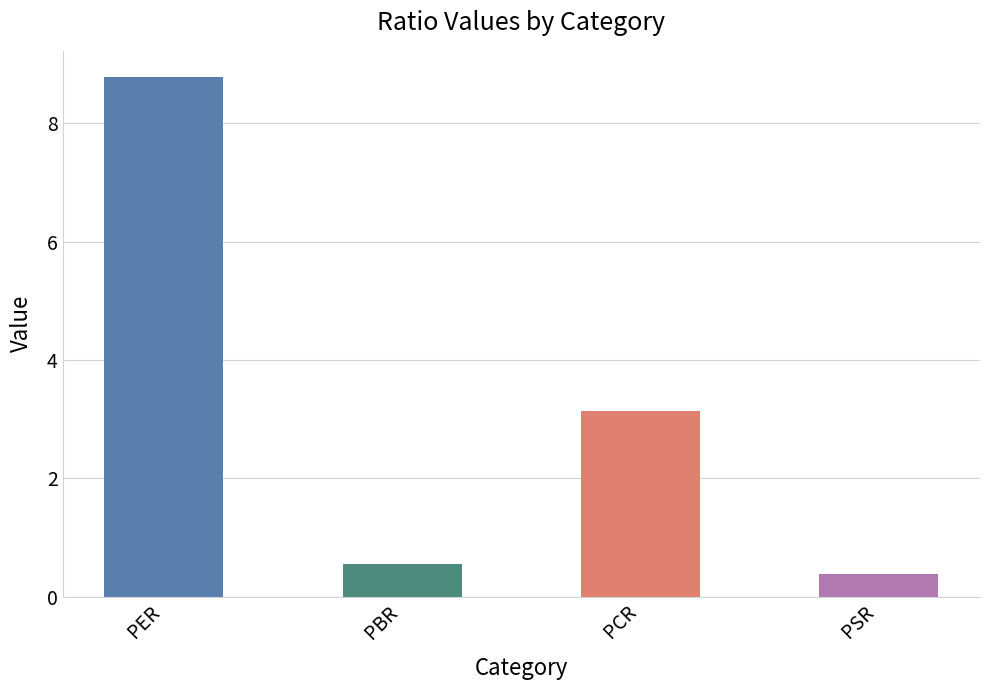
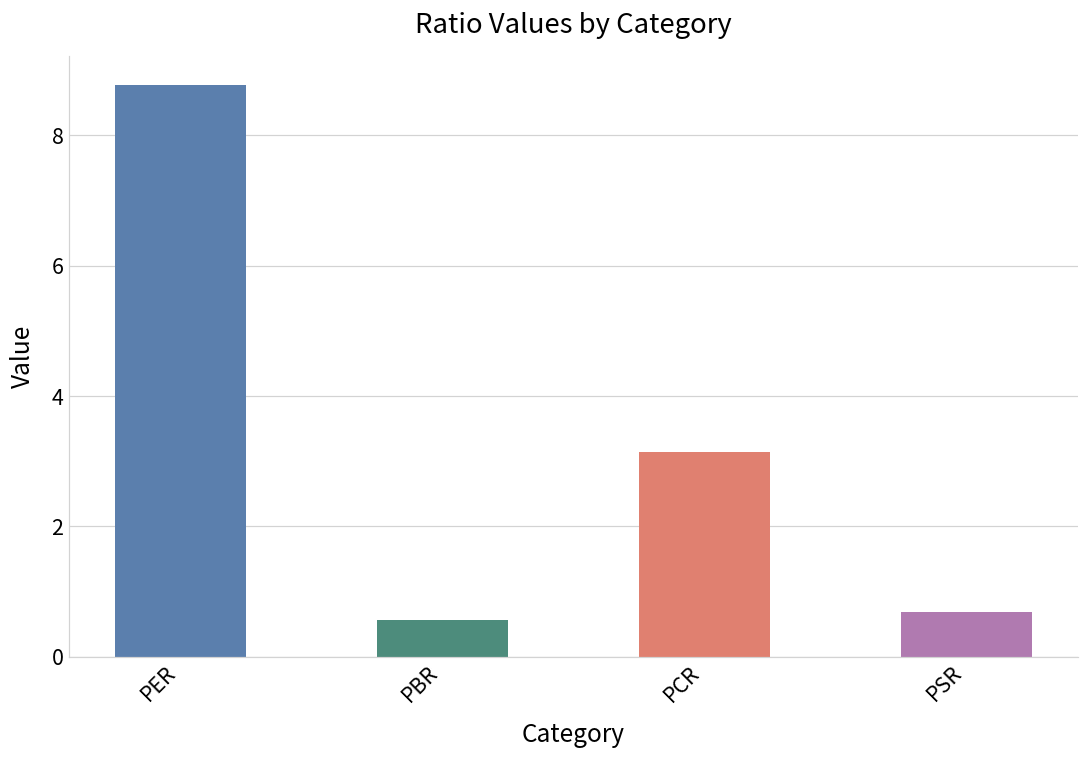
  {
    "PER": 8.8,
    "PBR": 0.6,
    "PCR": 3.1,
-   "PSR": 0.4
+   "PSR": 0.7
  }
